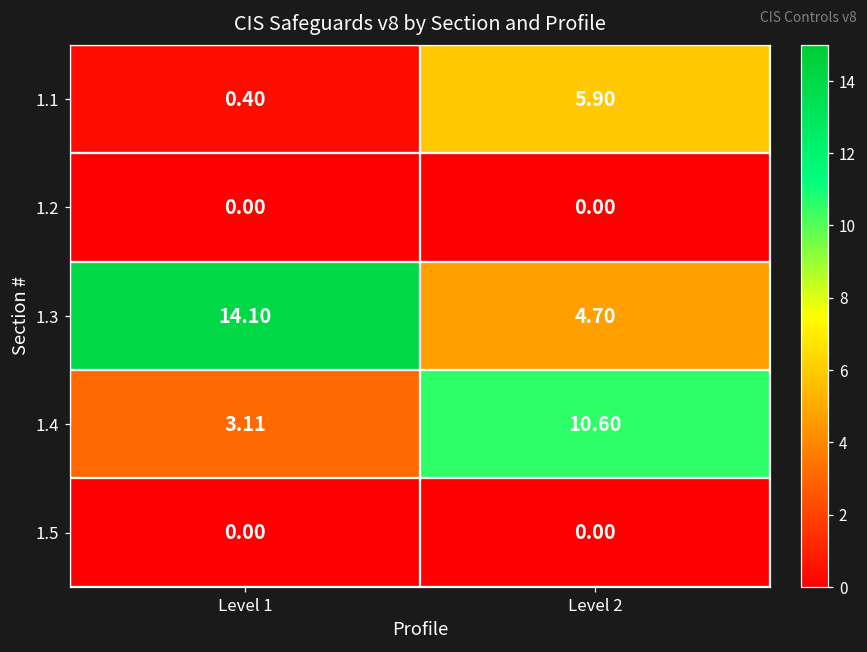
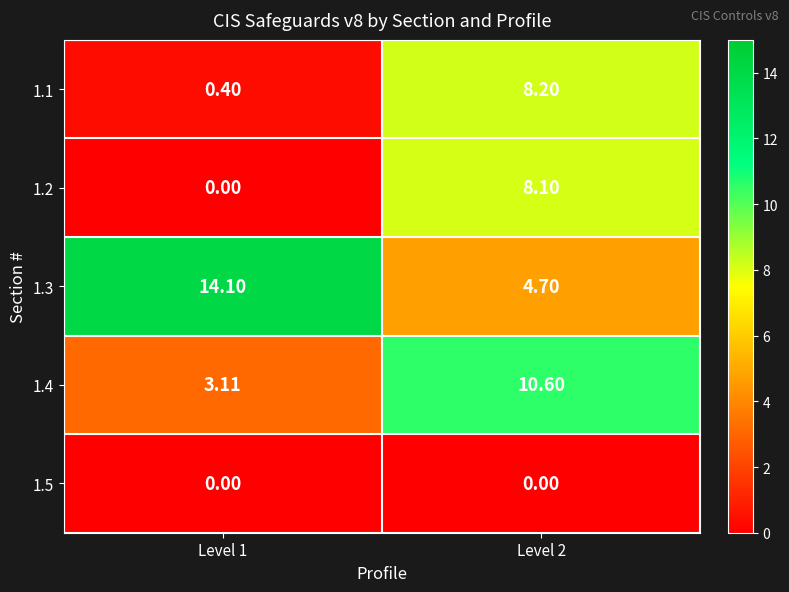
  {
    "1.1": {
      "Level 1": 0.40,
-     "Level 2": 5.90
+     "Level 2": 8.20
    },
    "1.2": {
      "Level 1": 0.00,
-     "Level 2": 0.00
+     "Level 2": 8.10
    },
    "1.3": {
      "Level 1": 14.10,
      "Level 2": 4.70
    },
    "1.4": {
      "Level 1": 3.11,
      "Level 2": 10.60
    },
    "1.5": {
      "Level 1": 0.00,
      "Level 2": 0.00
    }
  }
